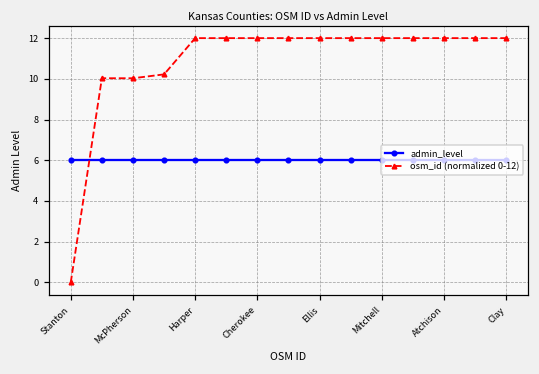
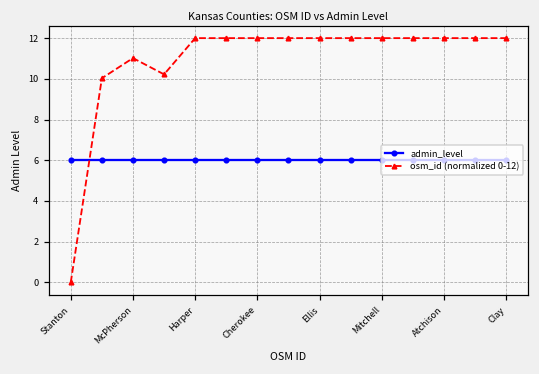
  {
    "admin_level": {
      "Stanton": 6.0,
      "McPherson": 6.0,
      "Harper": 6.0,
      "Cherokee": 6.0,
      "Ellis": 6.0
    },
    "osm_id (normalized 0-12)": {
      "Stanton": 0.0,
-     "McPherson": 10.0,
+     "McPherson": 11.0,
      "Harper": 12.0,
      "Cherokee": 12.0,
      "Ellis": 12.0,
      "Mitchell": 12.0,
      "Atchison": 12.0,
      "Clay": 12.0
    }
  }
